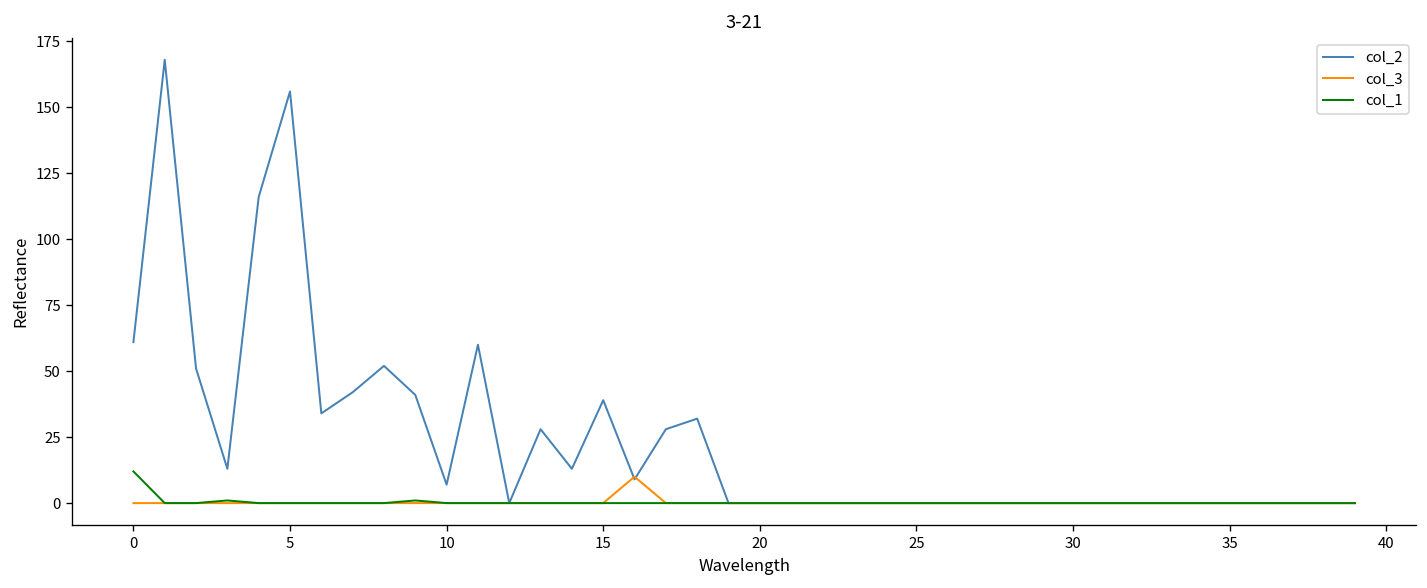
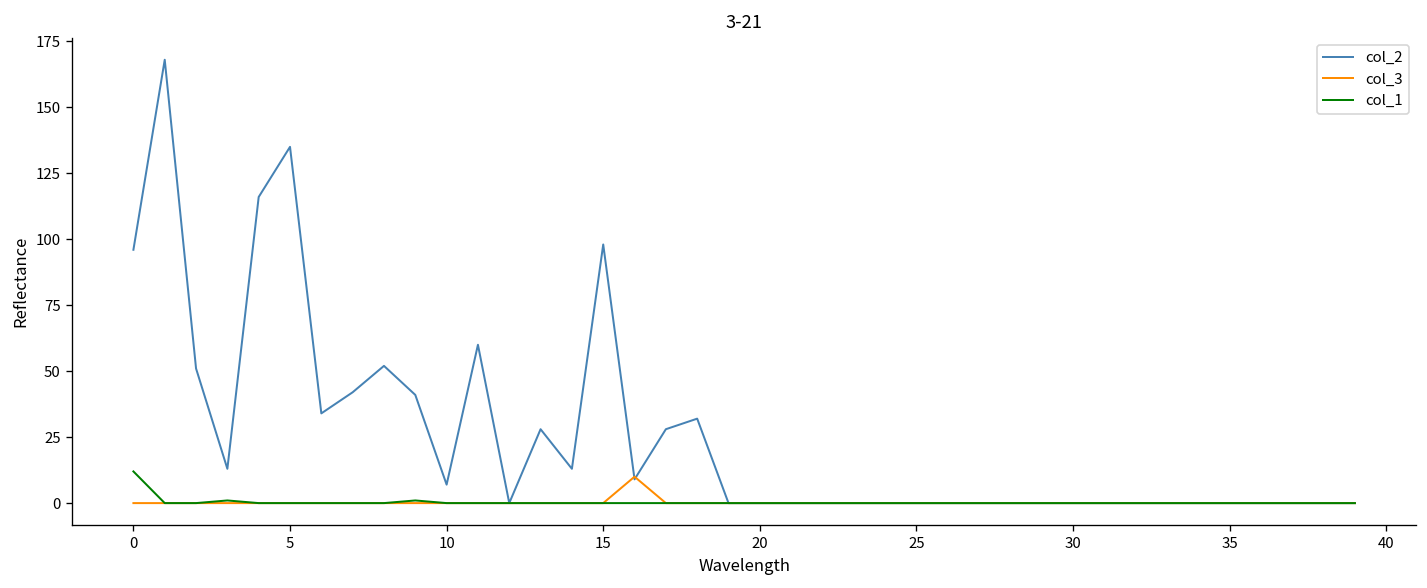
  {
    "col_2": {
-     "0": 61,
-     "5": 156,
+     "0": 96,
+     "5": 135,
      "10": 7,
-     "15": 39
+     "15": 98
    },
    "col_3": {
      "0": 0
    },
    "col_1": {
      "0": 12
    }
  }
